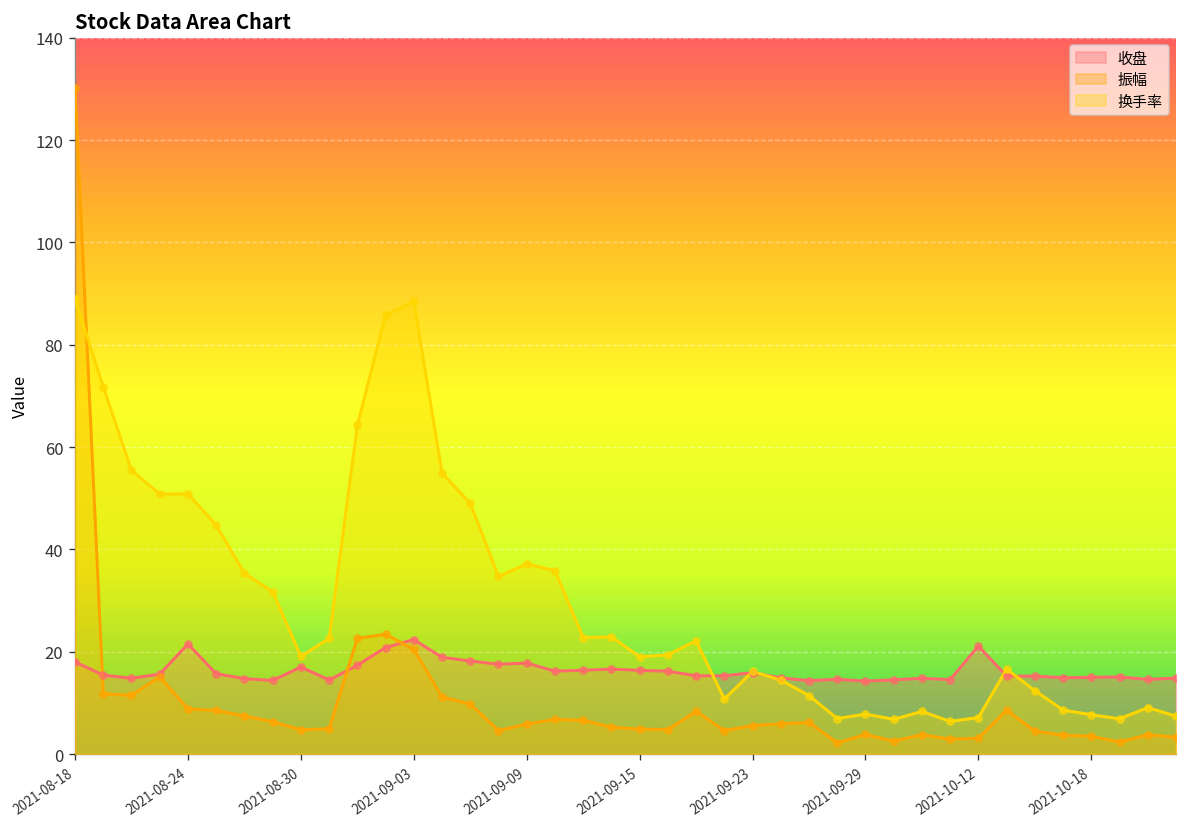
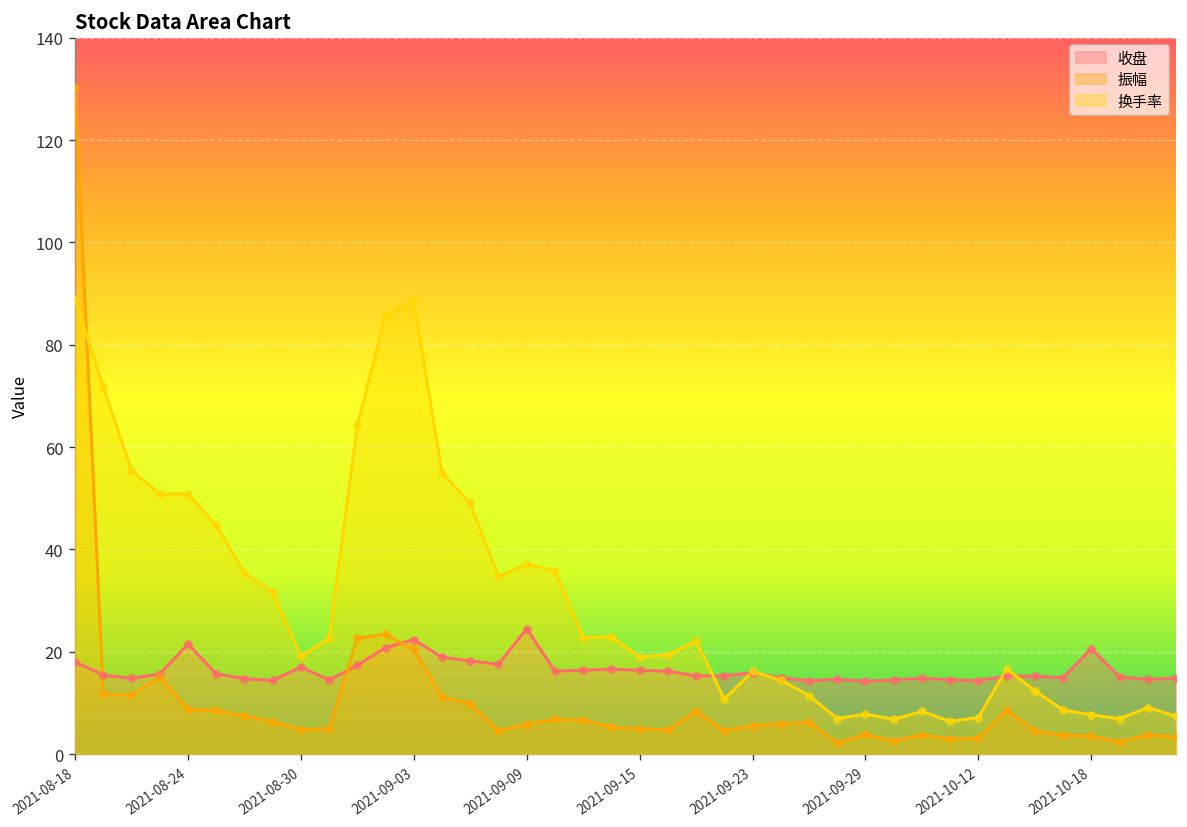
  {
    "收盘": {
      "2021-08-18": 18,
      "2021-08-24": 22,
      "2021-08-30": 17,
      "2021-09-03": 22,
-     "2021-09-09": 18,
+     "2021-09-09": 24,
      "2021-09-15": 16,
      "2021-09-29": 14,
-     "2021-10-12": 21,
-     "2021-10-18": 15
+     "2021-10-12": 14,
+     "2021-10-18": 21
    }
  }
